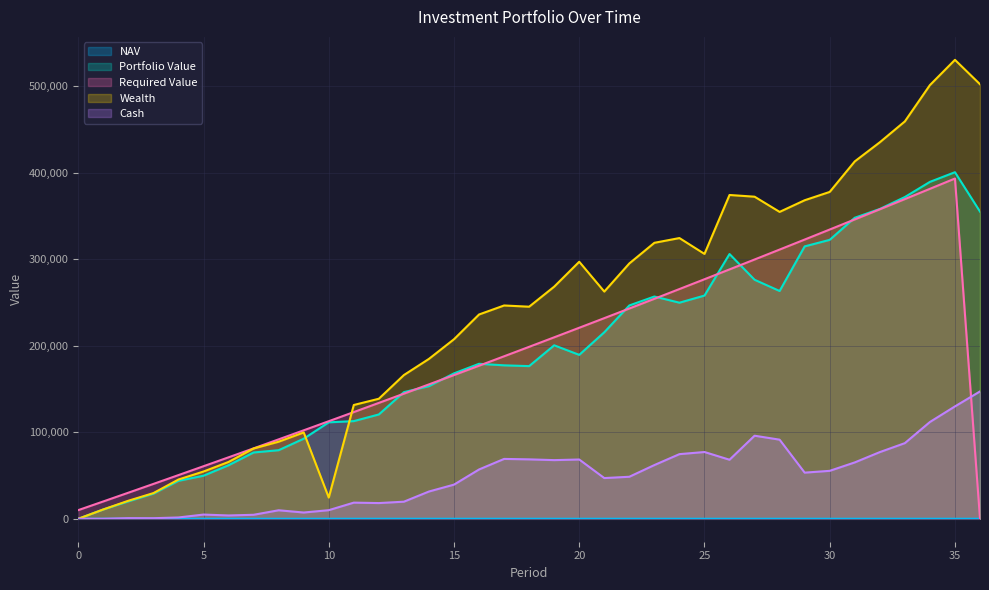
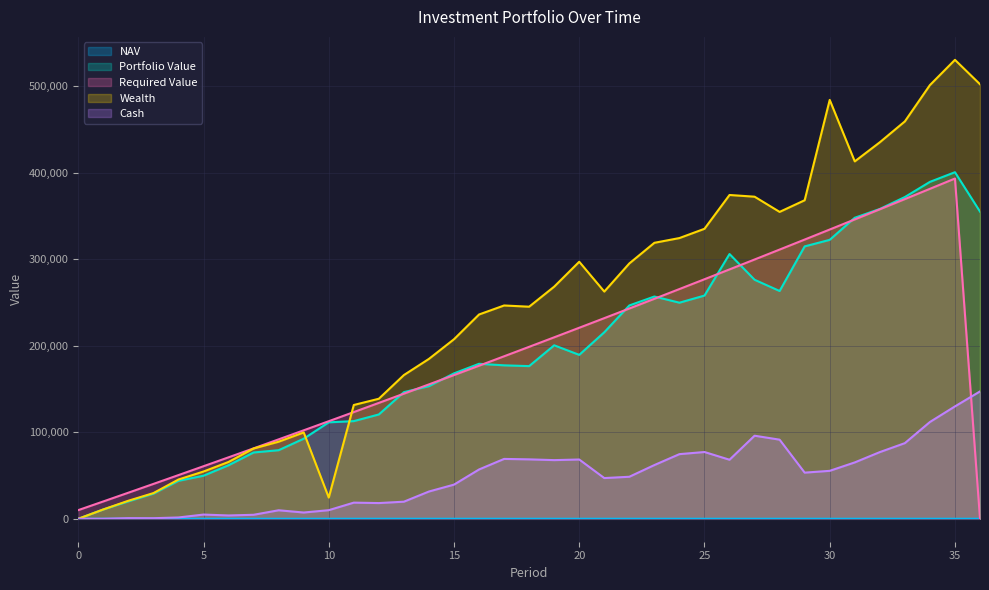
  {
    "Wealth": {
      "5": "50,000",
      "10": "20,000",
      "15": "210,000",
      "20": "300,000",
-     "25": "310,000",
-     "30": "380,000",
+     "25": "340,000",
+     "30": "480,000",
      "35": "530,000"
    }
  }
